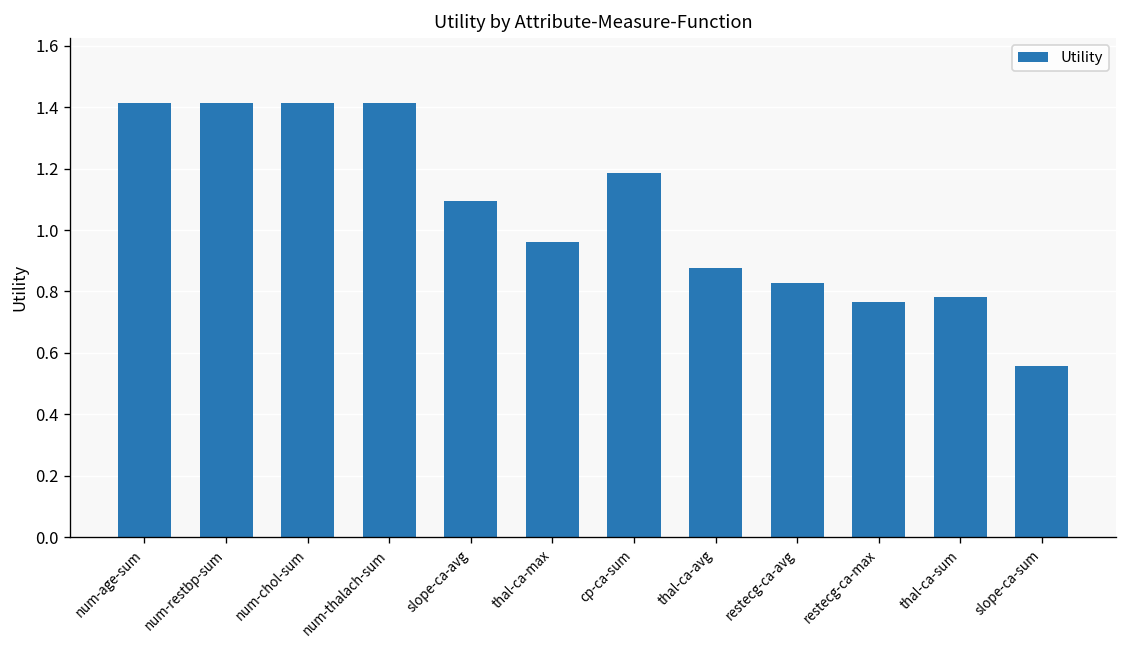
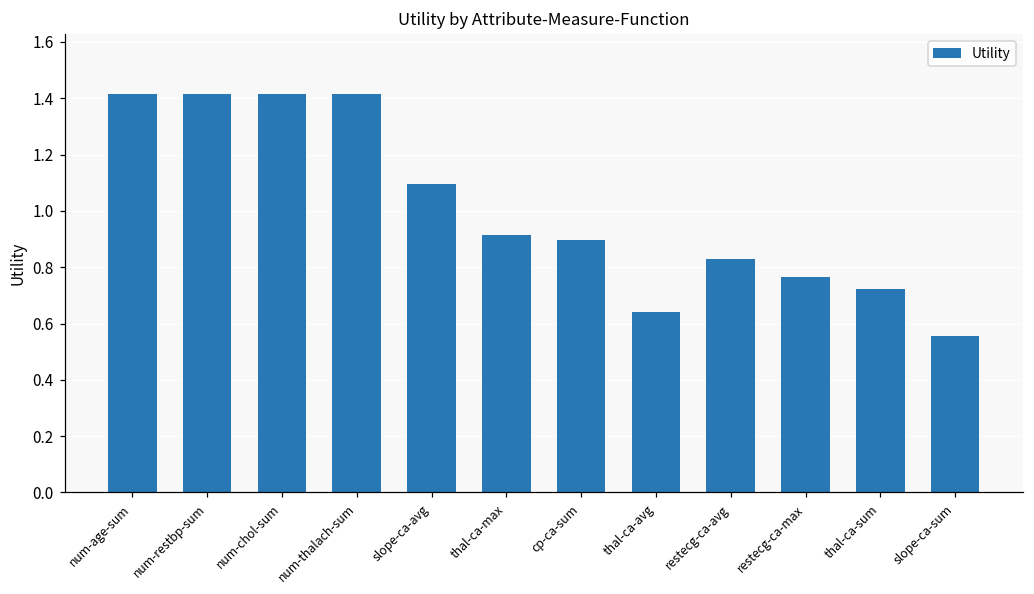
  {
    "num-age-sum": 1.41,
    "num-restbp-sum": 1.41,
    "num-chol-sum": 1.41,
    "num-thalach-sum": 1.41,
    "slope-ca-avg": 1.09,
-   "thal-ca-max": 0.96,
-   "cp-ca-sum": 1.19,
-   "thal-ca-avg": 0.88,
+   "thal-ca-max": 0.91,
+   "cp-ca-sum": 0.90,
+   "thal-ca-avg": 0.64,
    "restecg-ca-avg": 0.83,
    "restecg-ca-max": 0.77,
-   "thal-ca-sum": 0.78,
+   "thal-ca-sum": 0.72,
    "slope-ca-sum": 0.56
  }
